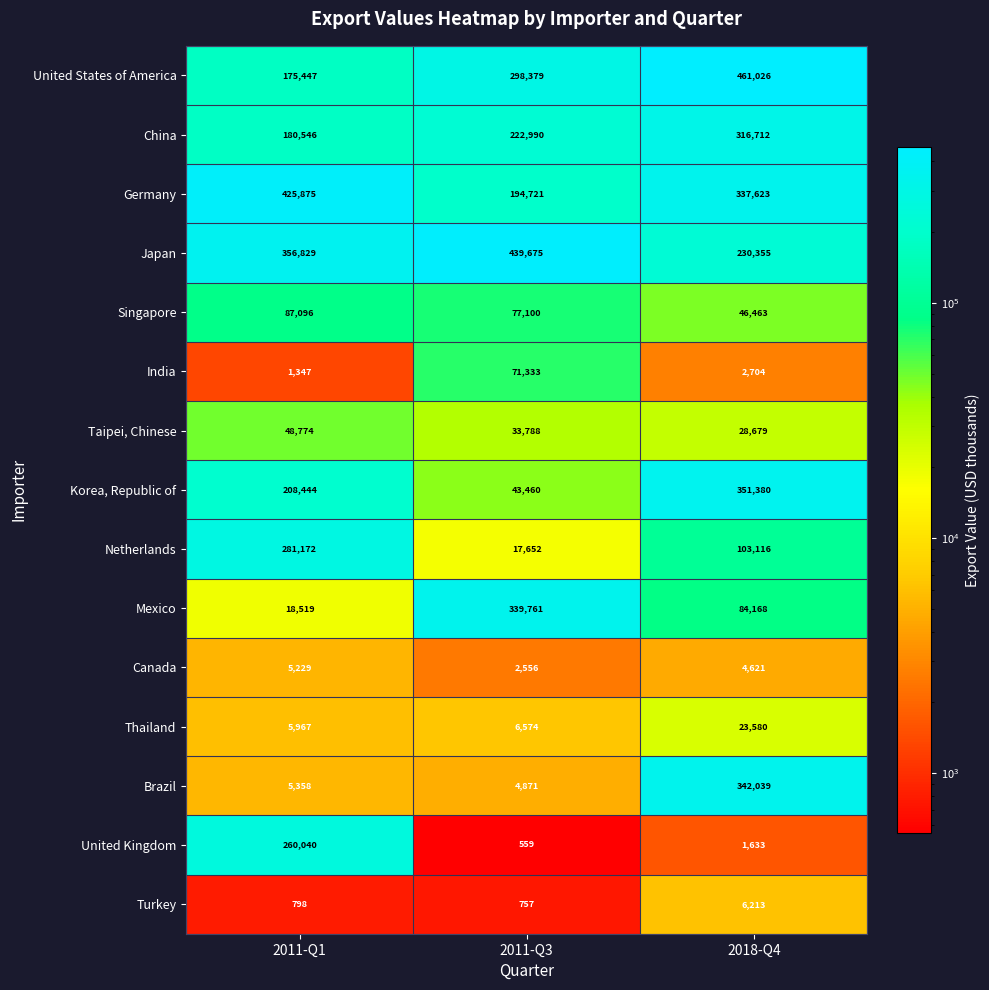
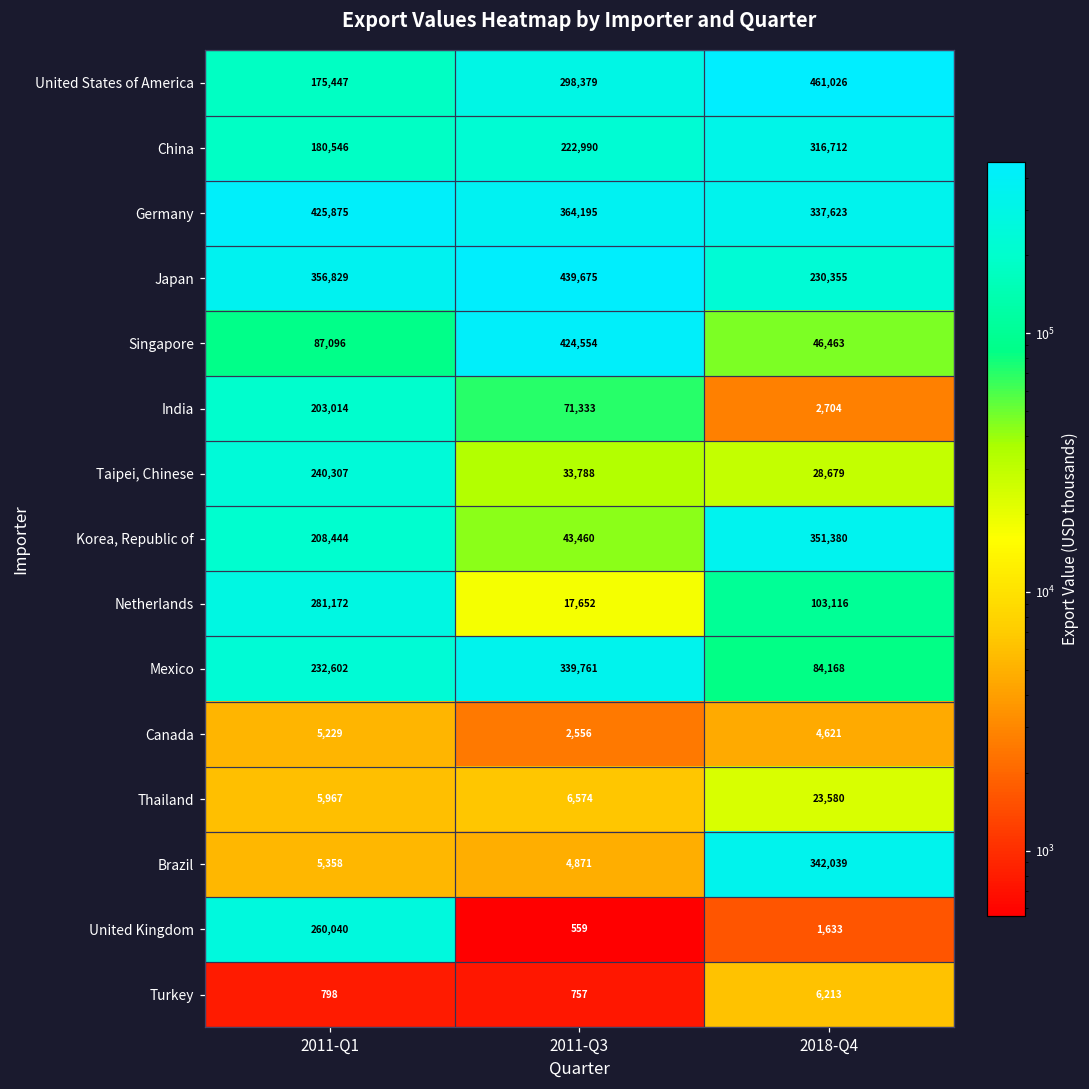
  {
    "United States of America": {
      "2011-Q1": "175,447",
      "2011-Q3": "298,379",
      "2018-Q4": "461,026"
    },
    "China": {
      "2011-Q1": "180,546",
      "2011-Q3": "222,990",
      "2018-Q4": "316,712"
    },
    "Germany": {
      "2011-Q1": "425,875",
-     "2011-Q3": "194,721",
+     "2011-Q3": "364,195",
      "2018-Q4": "337,623"
    },
    "Japan": {
      "2011-Q1": "356,829",
      "2011-Q3": "439,675",
      "2018-Q4": "230,355"
    },
    "Singapore": {
      "2011-Q1": "87,096",
-     "2011-Q3": "77,100",
+     "2011-Q3": "424,554",
      "2018-Q4": "46,463"
    },
    "India": {
-     "2011-Q1": "1,347",
+     "2011-Q1": "203,014",
      "2011-Q3": "71,333",
      "2018-Q4": "2,704"
    },
    "Taipei, Chinese": {
-     "2011-Q1": "48,774",
+     "2011-Q1": "240,307",
      "2011-Q3": "33,788",
      "2018-Q4": "28,679"
    },
    "Korea, Republic of": {
      "2011-Q1": "208,444",
      "2011-Q3": "43,460",
      "2018-Q4": "351,380"
    },
    "Netherlands": {
      "2011-Q1": "281,172",
      "2011-Q3": "17,652",
      "2018-Q4": "103,116"
    },
    "Mexico": {
-     "2011-Q1": "18,519",
+     "2011-Q1": "232,602",
      "2011-Q3": "339,761",
      "2018-Q4": "84,168"
    },
    "Canada": {
      "2011-Q1": "5,229",
      "2011-Q3": "2,556",
      "2018-Q4": "4,621"
    },
    "Thailand": {
      "2011-Q1": "5,967",
      "2011-Q3": "6,574",
      "2018-Q4": "23,580"
    },
    "Brazil": {
      "2011-Q1": "5,358",
      "2011-Q3": "4,871",
      "2018-Q4": "342,039"
    },
    "United Kingdom": {
      "2011-Q1": "260,040",
      "2011-Q3": "559",
      "2018-Q4": "1,633"
    },
    "Turkey": {
      "2011-Q1": "798",
      "2011-Q3": "757",
      "2018-Q4": "6,213"
    }
  }
